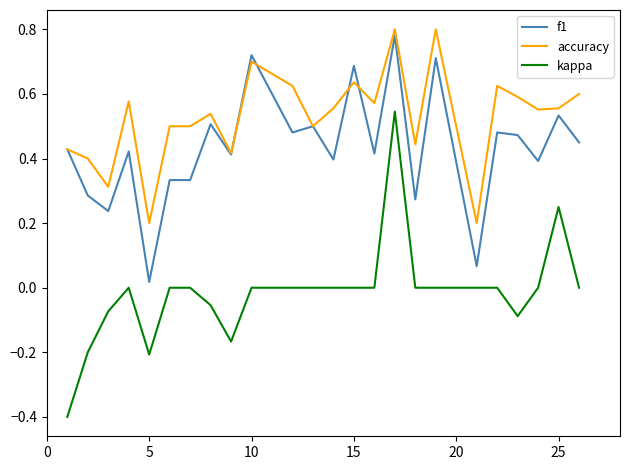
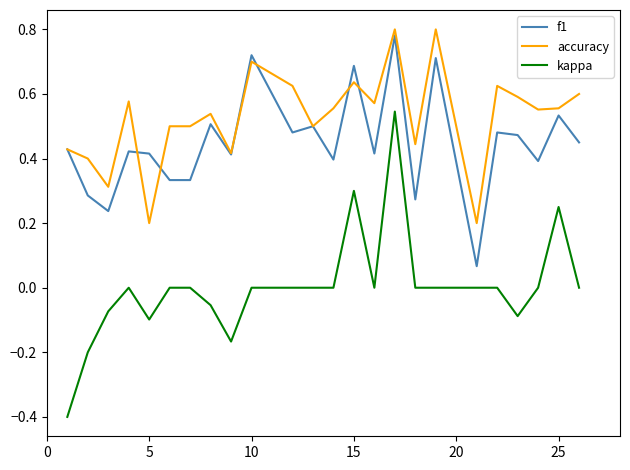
  {
    "f1": {
-     "5": 0.02,
+     "5": 0.42,
      "10": 0.72,
      "15": 0.69,
      "25": 0.53
    },
    "accuracy": {
      "5": 0.20,
      "10": 0.70,
      "15": 0.64,
      "25": 0.56
    },
    "kappa": {
-     "5": -0.21,
+     "5": -0.10,
      "10": 0.00,
-     "15": 0.0,
+     "15": 0.3,
      "25": 0.25
    }
  }
